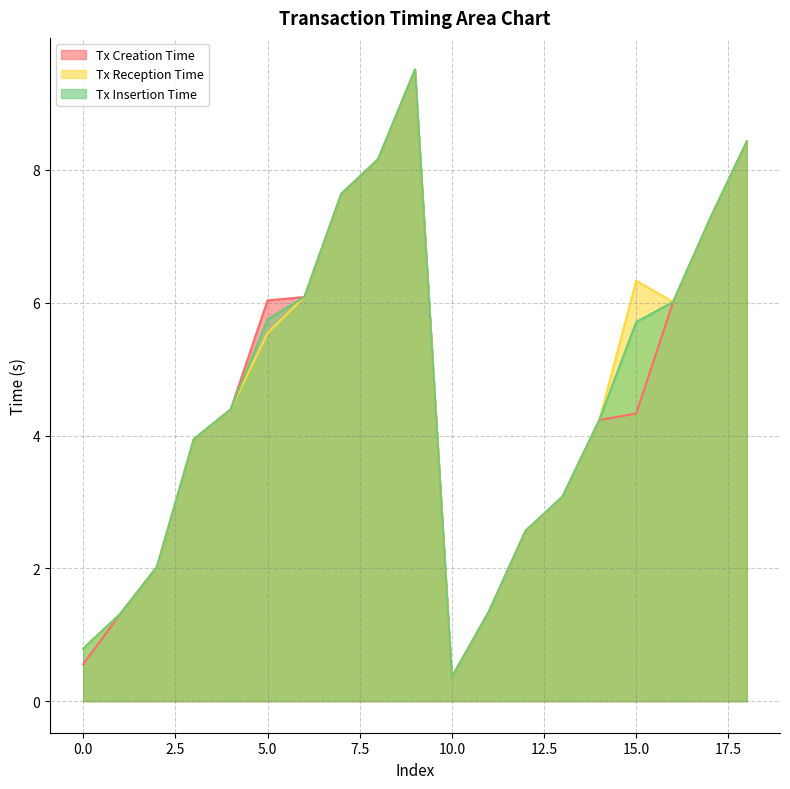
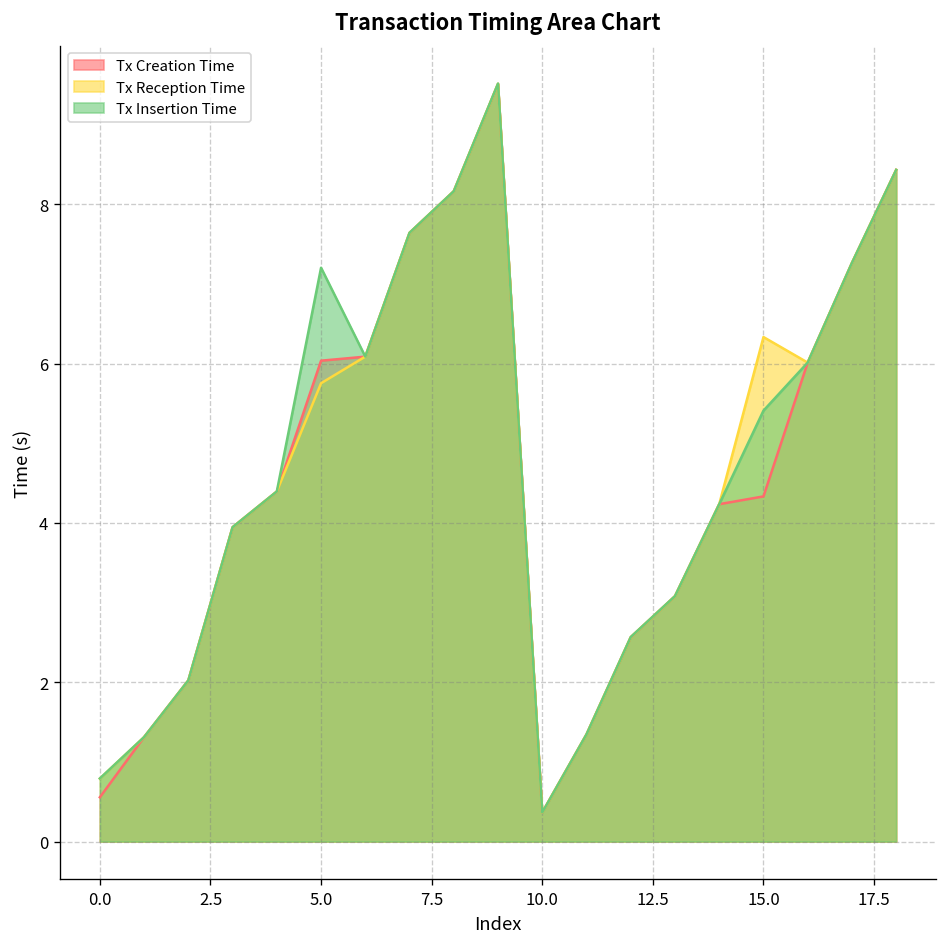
  {
    "Tx Creation Time": {
      "0.0": 0.6,
      "5.0": 6.0,
      "15.0": 4.3
    },
    "Tx Reception Time": {
-     "5.0": 5.5,
+     "5.0": 5.8,
      "15.0": 6.3
    },
    "Tx Insertion Time": {
-     "5.0": 5.8,
-     "15.0": 5.7
+     "5.0": 7.2,
+     "15.0": 5.4
    }
  }
